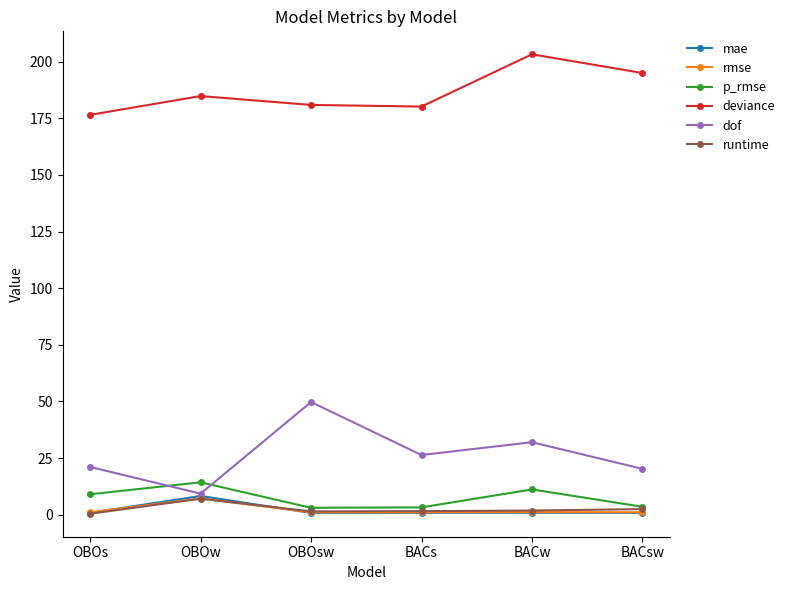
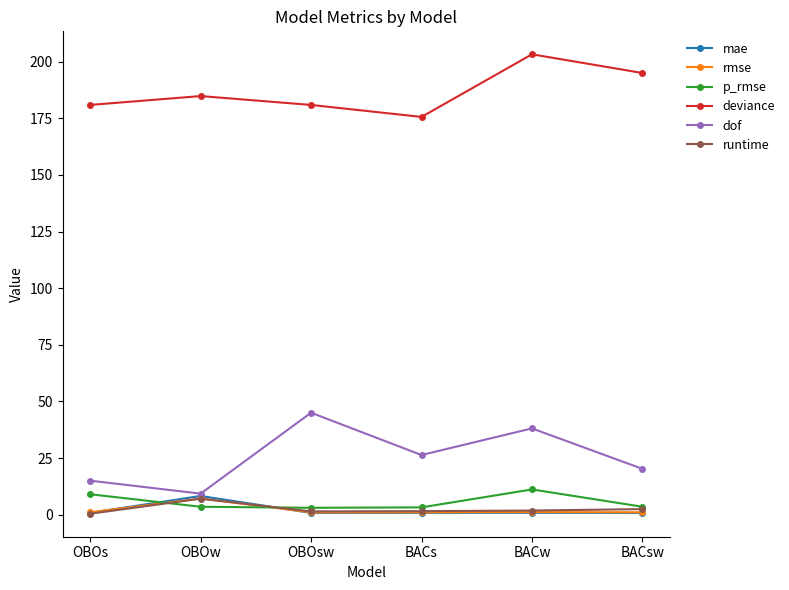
  {
    "p_rmse": {
      "OBOs": 9,
-     "OBOw": 14,
+     "OBOw": 4,
      "OBOsw": 3,
      "BACs": 3,
      "BACw": 11
    },
    "deviance": {
-     "OBOs": 176,
+     "OBOs": 181,
      "OBOw": 185,
      "OBOsw": 181,
-     "BACs": 180,
+     "BACs": 176,
      "BACw": 203,
      "BACsw": 195
    },
    "dof": {
-     "OBOs": 21,
-     "OBOsw": 50,
+     "OBOs": 15,
+     "OBOsw": 45,
      "BACs": 26,
-     "BACw": 32,
+     "BACw": 38,
      "BACsw": 20
    }
  }
